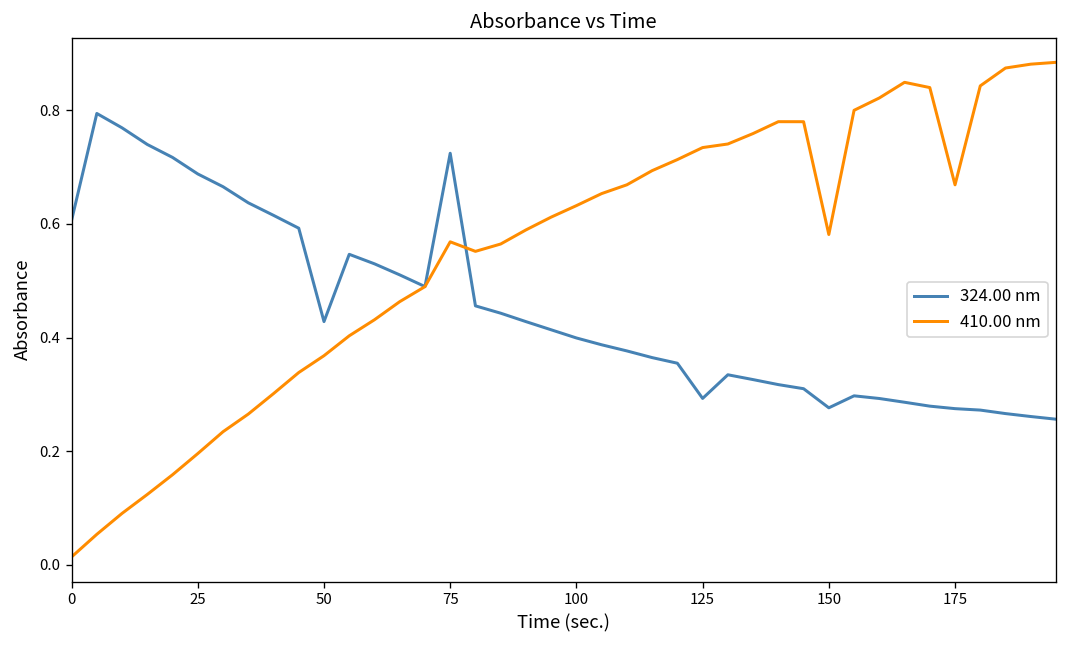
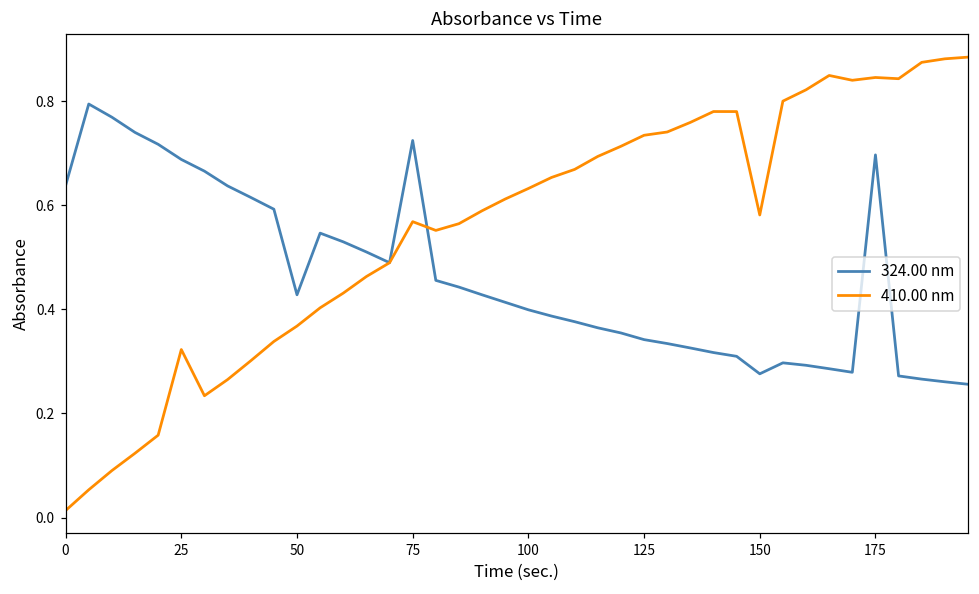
  {
    "324.00 nm": {
-     "0": 0.61,
+     "0": 0.64,
      "25": 0.69,
      "50": 0.43,
      "75": 0.72,
      "100": 0.40,
-     "125": 0.29,
+     "125": 0.34,
      "150": 0.28,
-     "175": 0.27
+     "175": 0.70
    },
    "410.00 nm": {
      "0": 0.01,
-     "25": 0.20,
+     "25": 0.32,
      "50": 0.37,
      "75": 0.57,
      "100": 0.63,
      "125": 0.73,
      "150": 0.58,
-     "175": 0.67
+     "175": 0.85
    }
  }
